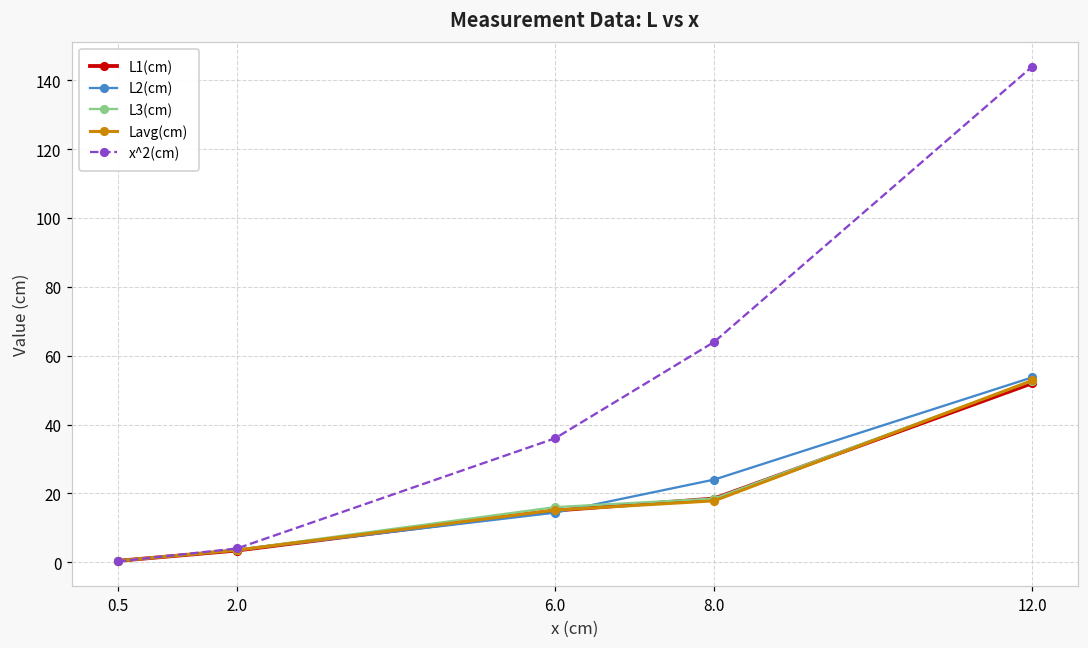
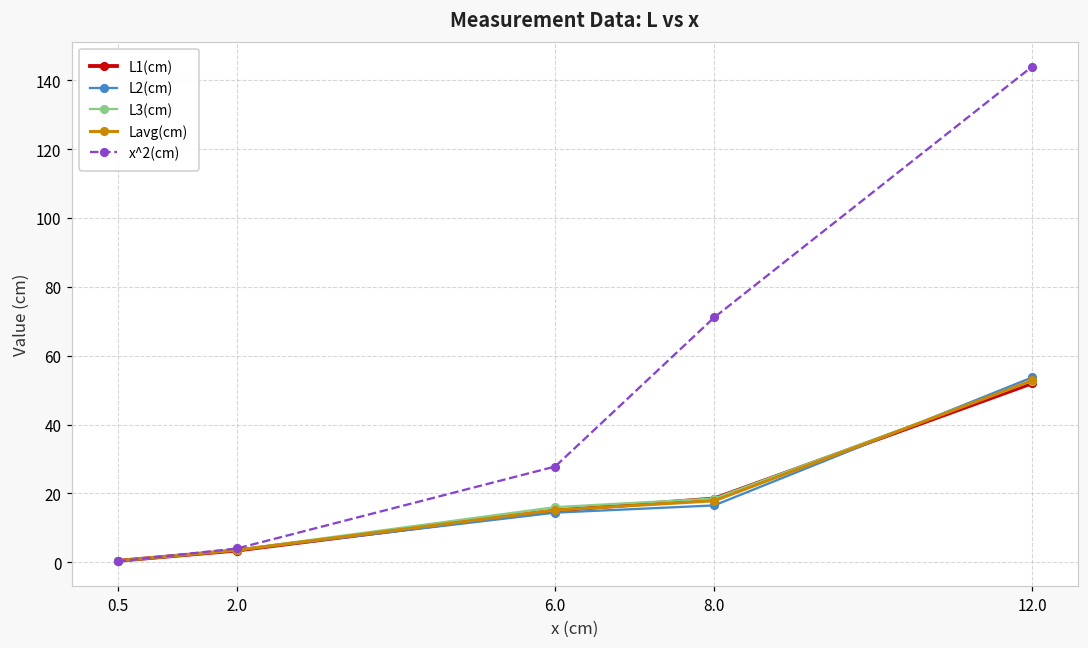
  {
    "L2(cm)": {
-     "8.0": 24,
+     "8.0": 17,
      "12.0": 54
    },
    "L3(cm)": {
      "6.0": 16
    },
    "x^2(cm)": {
-     "6.0": 36,
-     "8.0": 64,
+     "6.0": 28,
+     "8.0": 71,
      "12.0": 144
    }
  }
